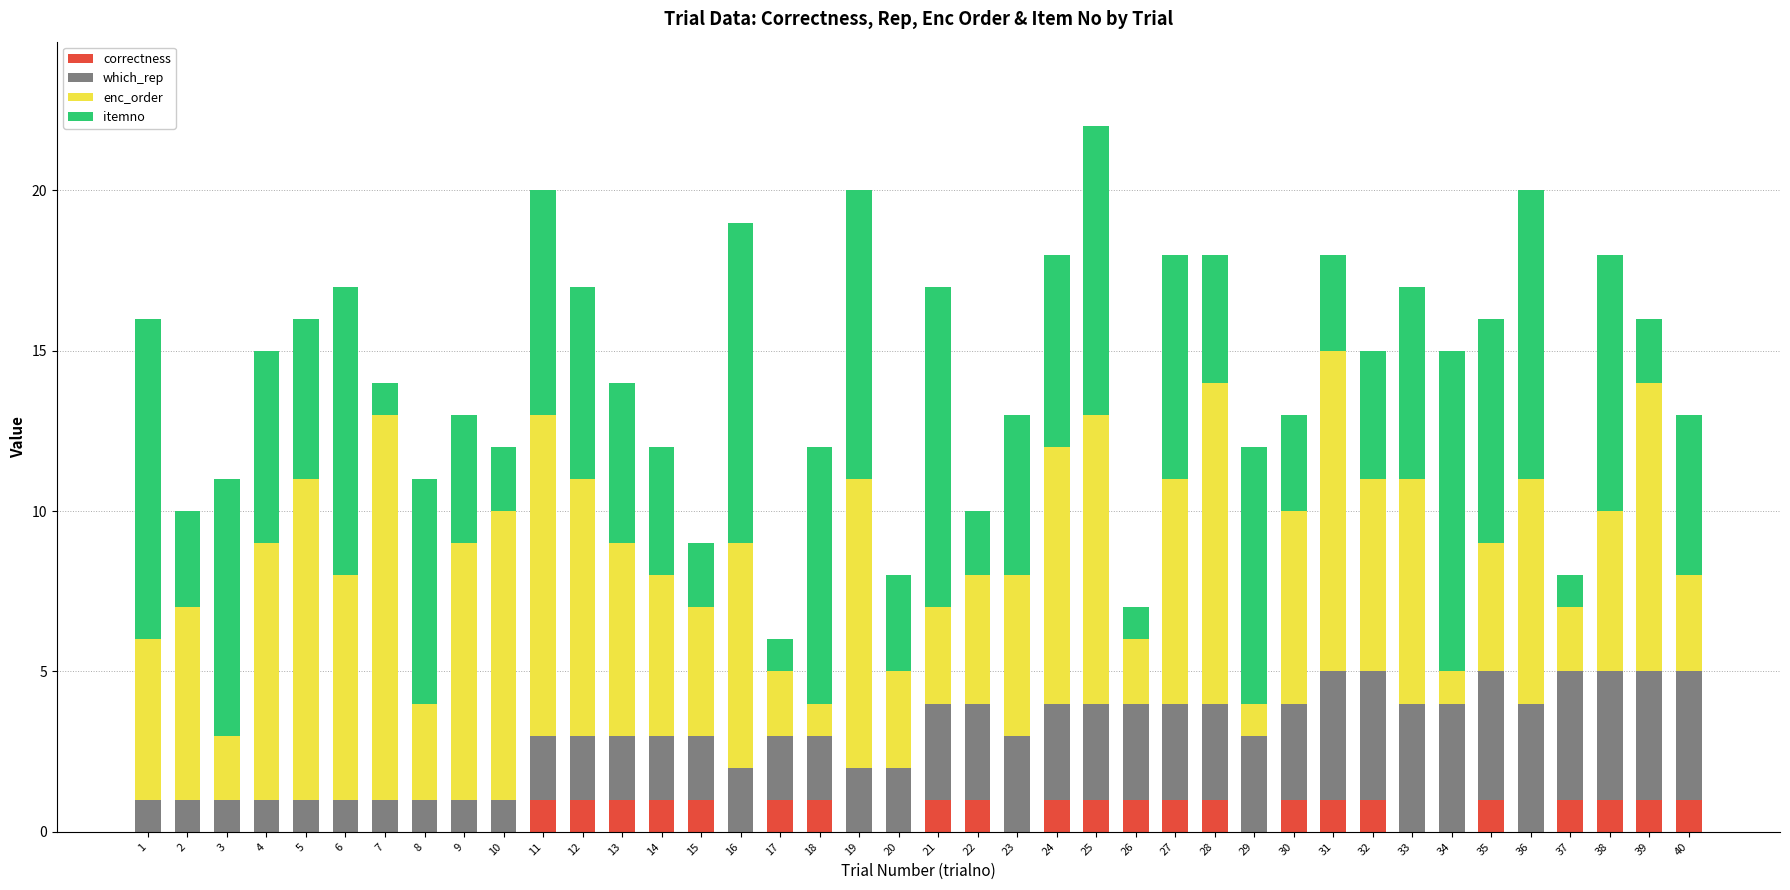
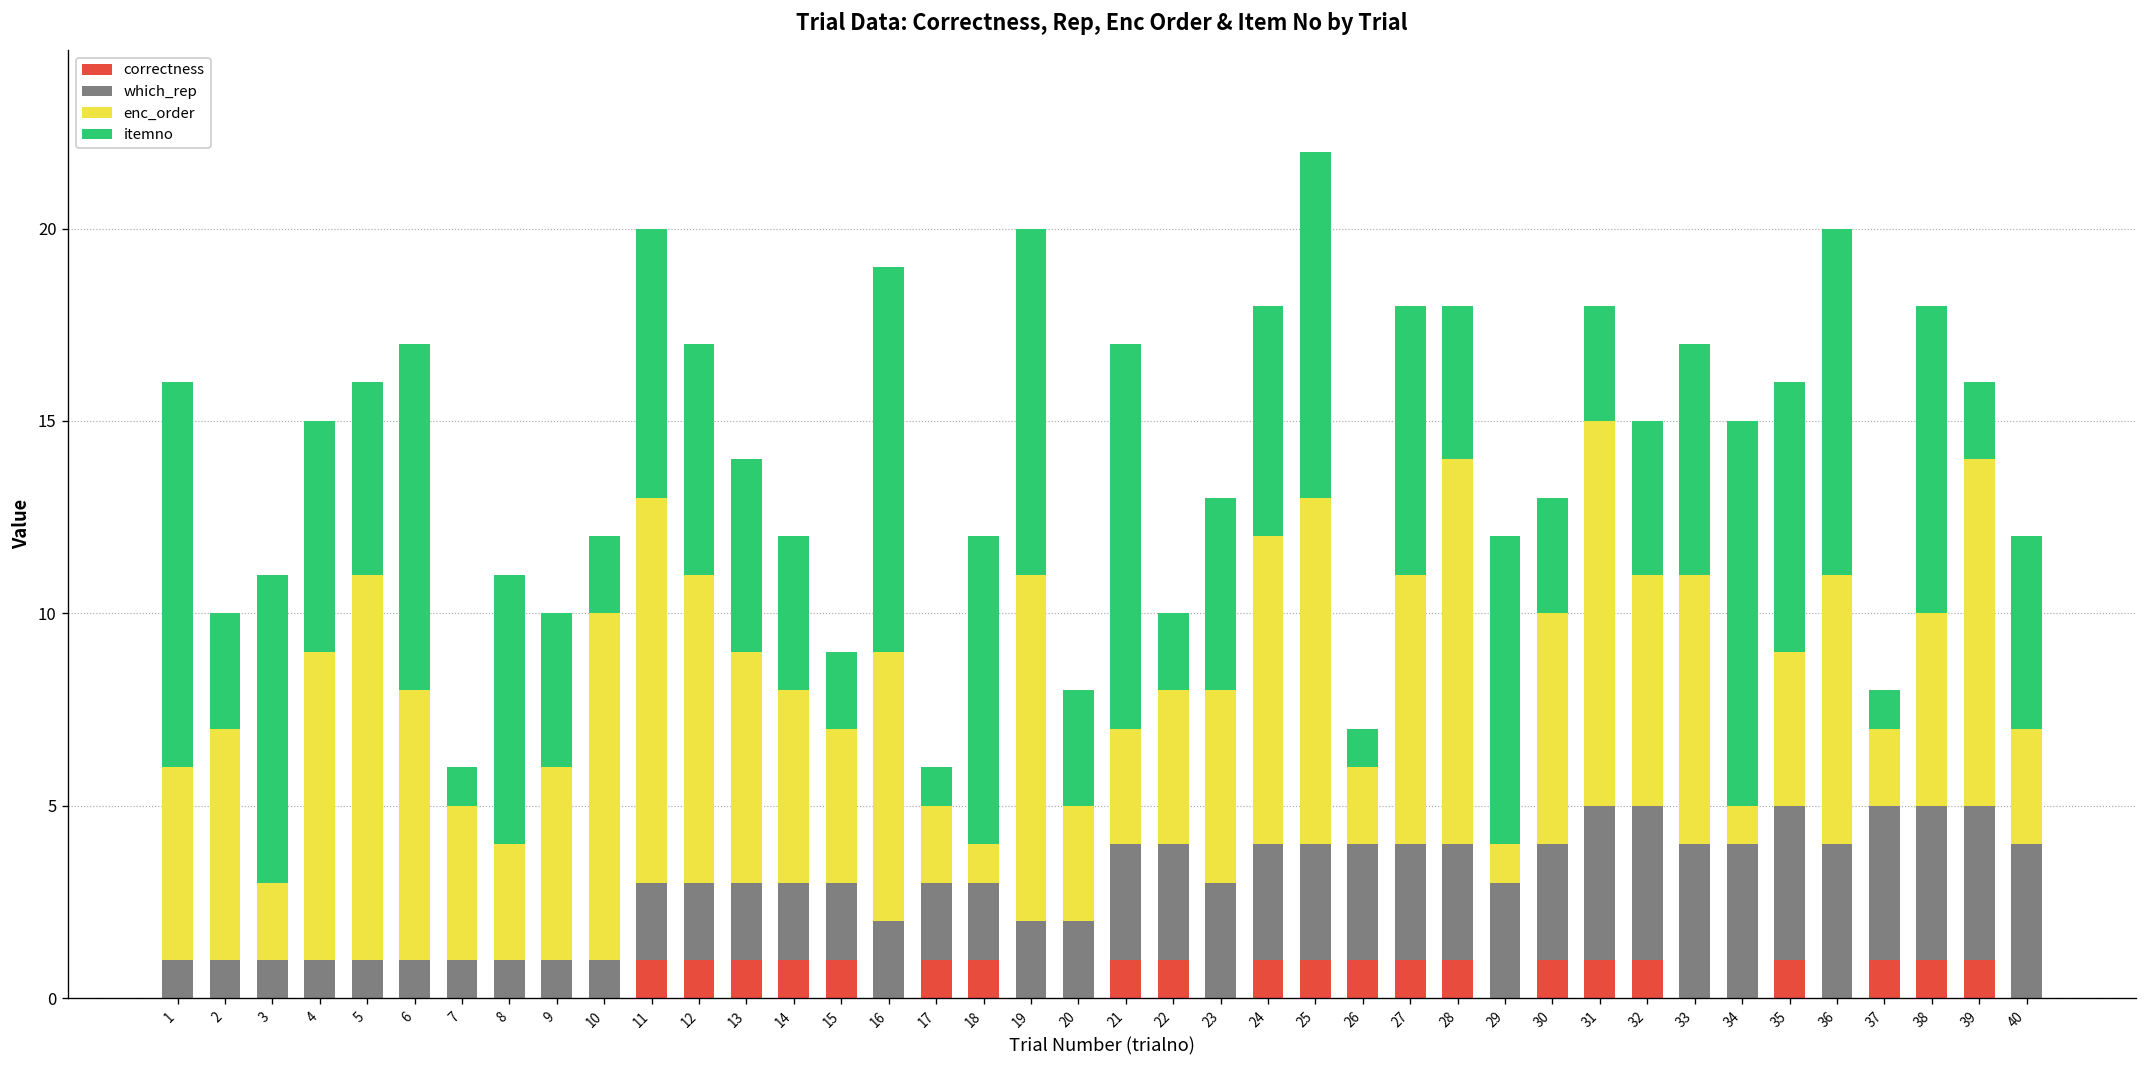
  {
    "correctness": {
      "1": 0,
      "2": 0,
      "3": 0,
      "4": 0,
      "5": 0,
      "6": 0,
      "7": 0,
      "8": 0,
      "9": 0,
      "10": 0,
      "11": 1,
      "12": 1,
      "13": 1,
      "14": 1,
      "15": 1,
      "16": 0,
      "17": 1,
      "18": 1,
      "19": 0,
      "20": 0,
      "21": 1,
      "22": 1,
      "23": 0,
      "24": 1,
      "25": 1,
      "26": 1,
      "27": 1,
      "28": 1,
      "29": 0,
      "30": 1,
      "31": 1,
      "32": 1,
      "33": 0,
      "34": 0,
      "35": 1,
      "36": 0,
      "37": 1,
      "38": 1,
      "39": 1,
-     "40": 1
+     "40": 0
    },
    "enc_order": {
      "1": 5,
      "2": 6,
      "3": 2,
      "4": 8,
      "5": 10,
      "6": 7,
-     "7": 12,
+     "7": 4,
      "8": 3,
-     "9": 8,
+     "9": 5,
      "10": 9,
      "11": 10,
      "12": 8,
      "13": 6,
      "14": 5,
      "15": 4,
      "16": 7,
      "17": 2,
      "18": 1,
      "19": 9,
      "20": 3,
      "21": 3,
      "22": 4,
      "23": 5,
      "24": 8,
      "25": 9,
      "26": 2,
      "27": 7,
      "28": 10,
      "29": 1,
      "30": 6,
      "31": 10,
      "32": 6,
      "33": 7,
      "34": 1,
      "35": 4,
      "36": 7,
      "37": 2,
      "38": 5,
      "39": 9,
      "40": 3
    },
    "itemno": {
      "1": 10,
      "2": 3,
      "3": 8,
      "4": 6,
      "5": 5,
      "6": 9,
      "7": 1,
      "8": 7,
      "9": 4,
      "10": 2,
      "11": 7,
      "12": 6,
      "13": 5,
      "14": 4,
      "15": 2,
      "16": 10,
      "17": 1,
      "18": 8,
      "19": 9,
      "20": 3,
      "21": 10,
      "22": 2,
      "23": 5,
      "24": 6,
      "25": 9,
      "26": 1,
      "27": 7,
      "28": 4,
      "29": 8,
      "30": 3,
      "31": 3,
      "32": 4,
      "33": 6,
      "34": 10,
      "35": 7,
      "36": 9,
      "37": 1,
      "38": 8,
      "39": 2,
      "40": 5
    }
  }
